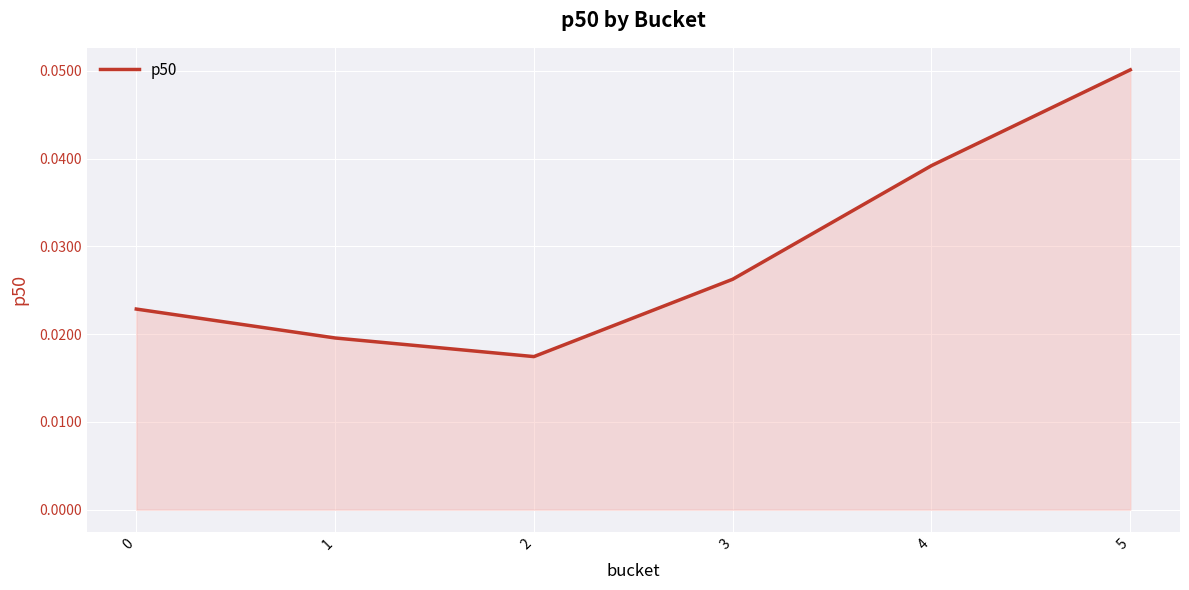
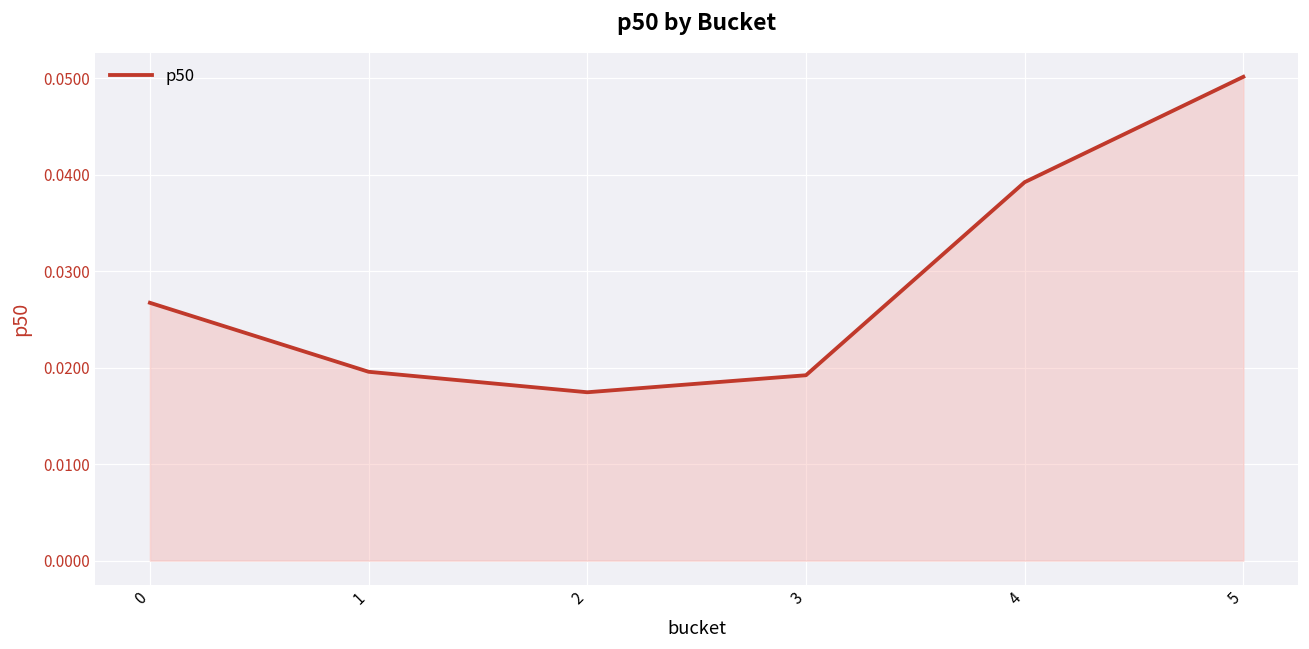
  {
-   "0": 0.023,
+   "0": 0.027,
    "1": 0.020,
    "2": 0.017,
-   "3": 0.026,
+   "3": 0.019,
    "4": 0.039,
    "5": 0.050
  }
